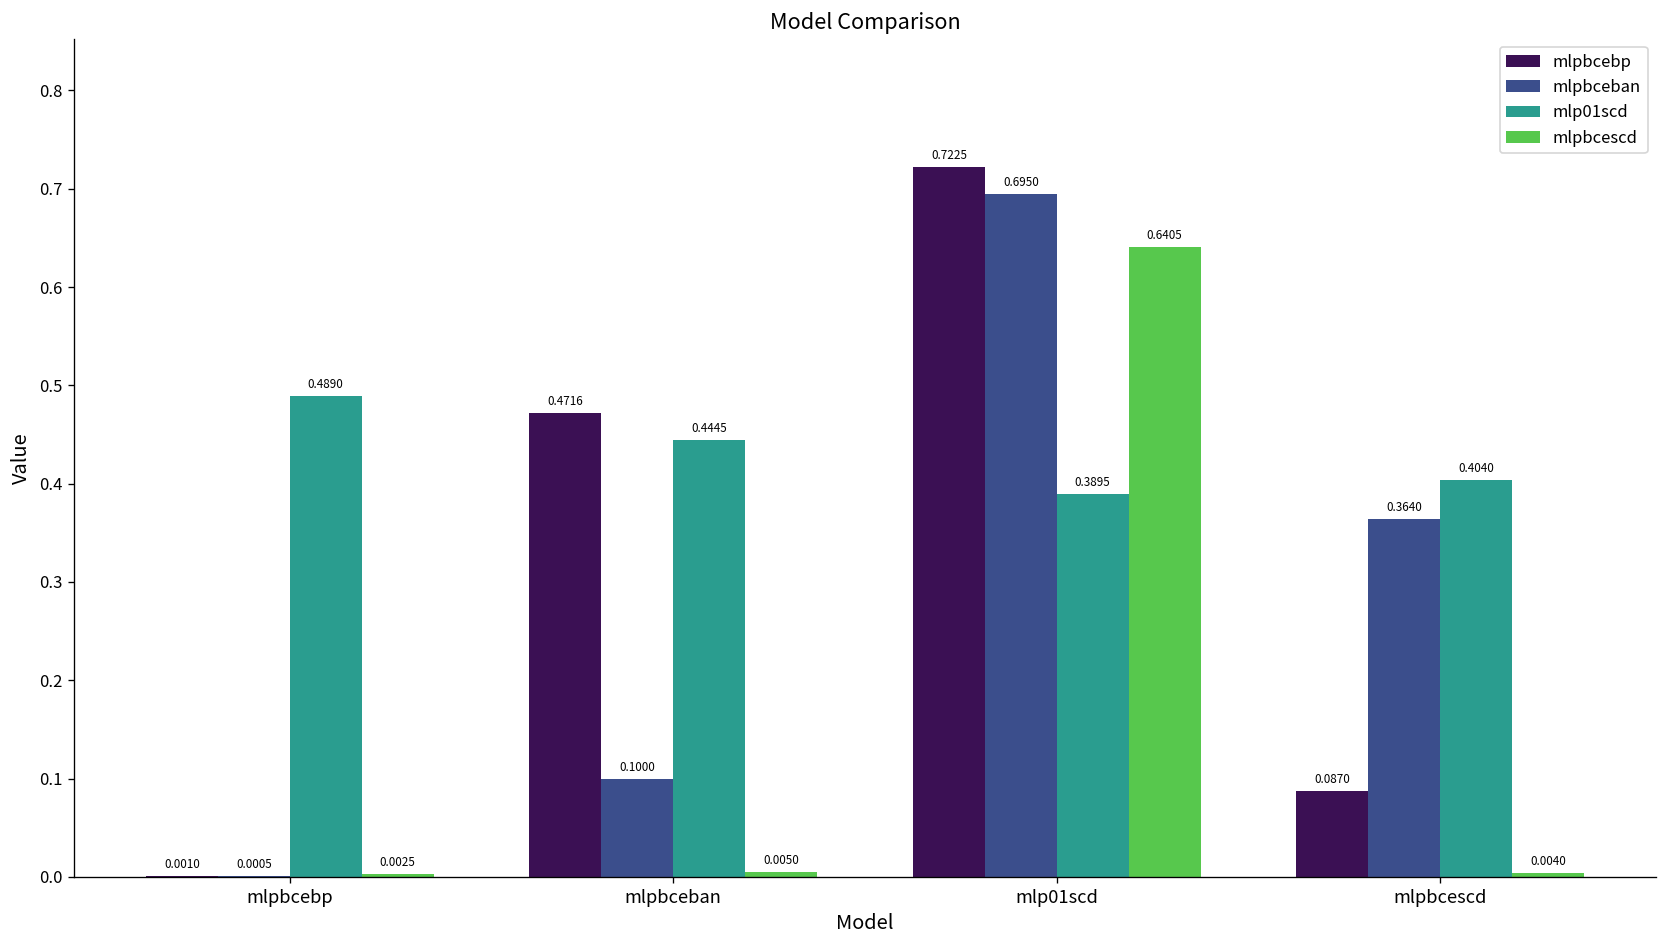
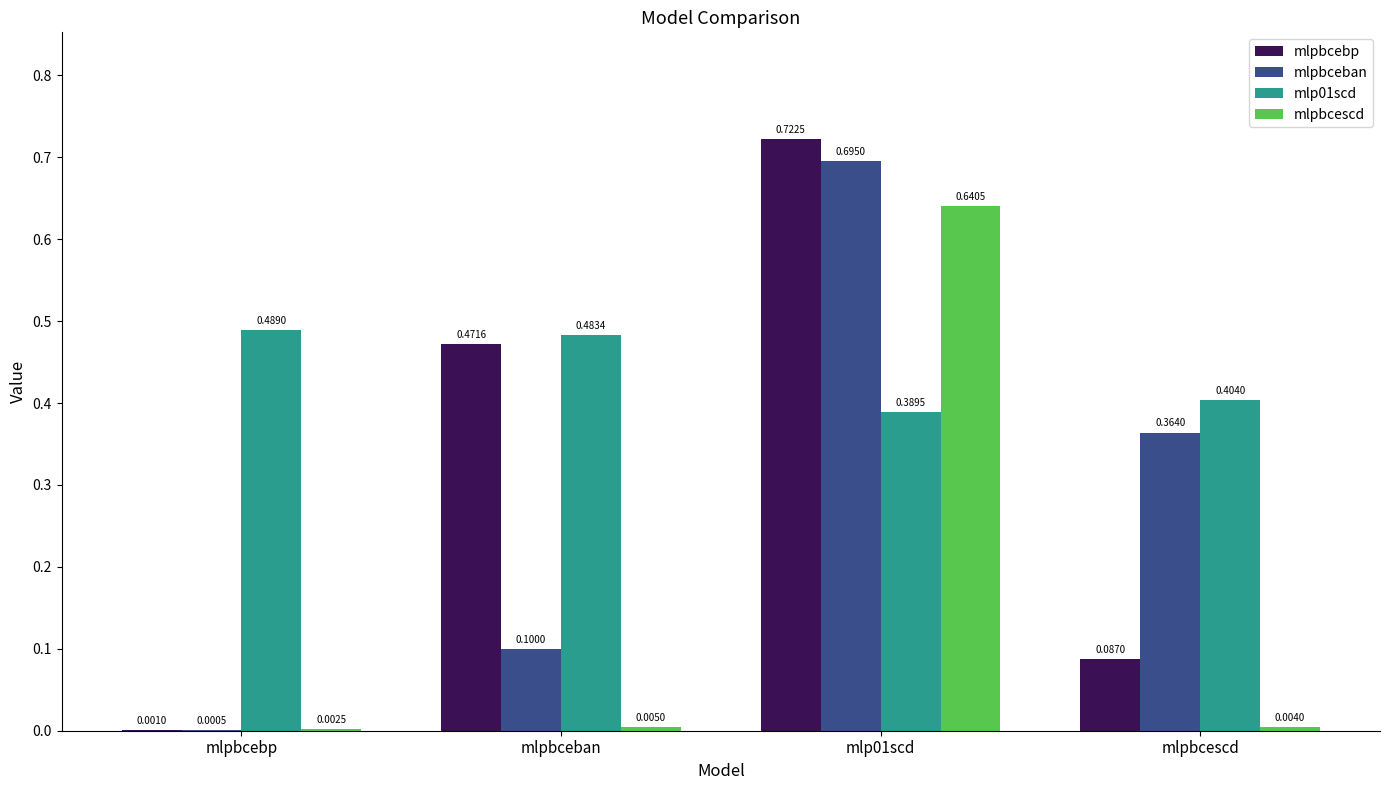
  {
    "mlpbcebp": {
      "mlpbcebp": 0.0010,
      "mlpbceban": 0.4716,
      "mlp01scd": 0.7225,
      "mlpbcescd": 0.0870
    },
    "mlpbceban": {
      "mlpbcebp": 0.0005,
      "mlpbceban": 0.1000,
      "mlp01scd": 0.6950,
      "mlpbcescd": 0.3640
    },
    "mlp01scd": {
      "mlpbcebp": 0.4890,
-     "mlpbceban": 0.4445,
+     "mlpbceban": 0.4834,
      "mlp01scd": 0.3895,
      "mlpbcescd": 0.4040
    },
    "mlpbcescd": {
      "mlpbcebp": 0.0025,
      "mlpbceban": 0.0050,
      "mlp01scd": 0.6405,
      "mlpbcescd": 0.0040
    }
  }
